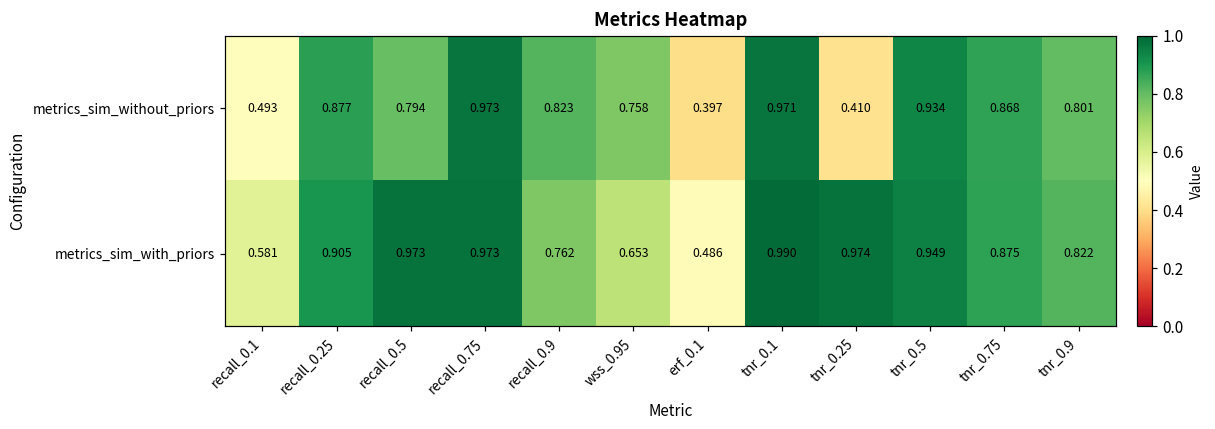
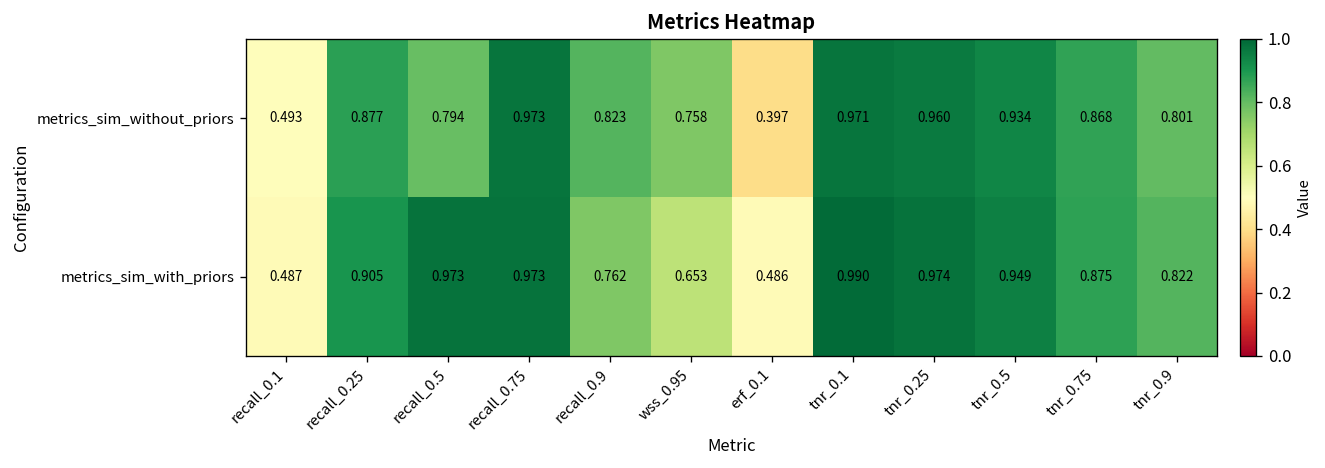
  {
    "metrics_sim_without_priors": {
      "recall_0.1": 0.493,
      "recall_0.25": 0.877,
      "recall_0.5": 0.794,
      "recall_0.75": 0.973,
      "recall_0.9": 0.823,
      "wss_0.95": 0.758,
      "erf_0.1": 0.397,
      "tnr_0.1": 0.971,
-     "tnr_0.25": 0.410,
+     "tnr_0.25": 0.960,
      "tnr_0.5": 0.934,
      "tnr_0.75": 0.868,
      "tnr_0.9": 0.801
    },
    "metrics_sim_with_priors": {
-     "recall_0.1": 0.581,
+     "recall_0.1": 0.487,
      "recall_0.25": 0.905,
      "recall_0.5": 0.973,
      "recall_0.75": 0.973,
      "recall_0.9": 0.762,
      "wss_0.95": 0.653,
      "erf_0.1": 0.486,
      "tnr_0.1": 0.990,
      "tnr_0.25": 0.974,
      "tnr_0.5": 0.949,
      "tnr_0.75": 0.875,
      "tnr_0.9": 0.822
    }
  }
